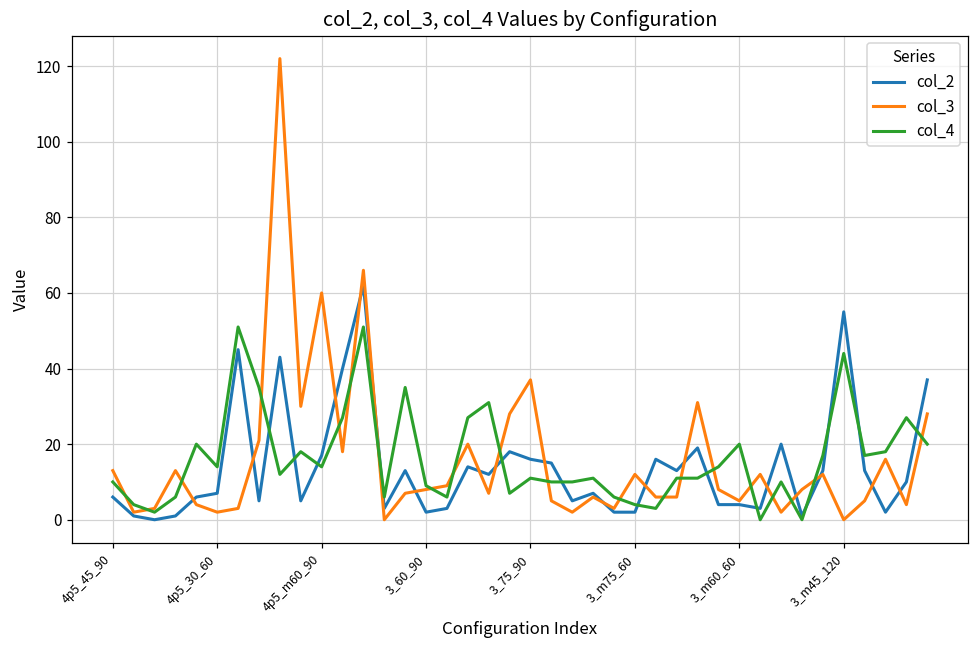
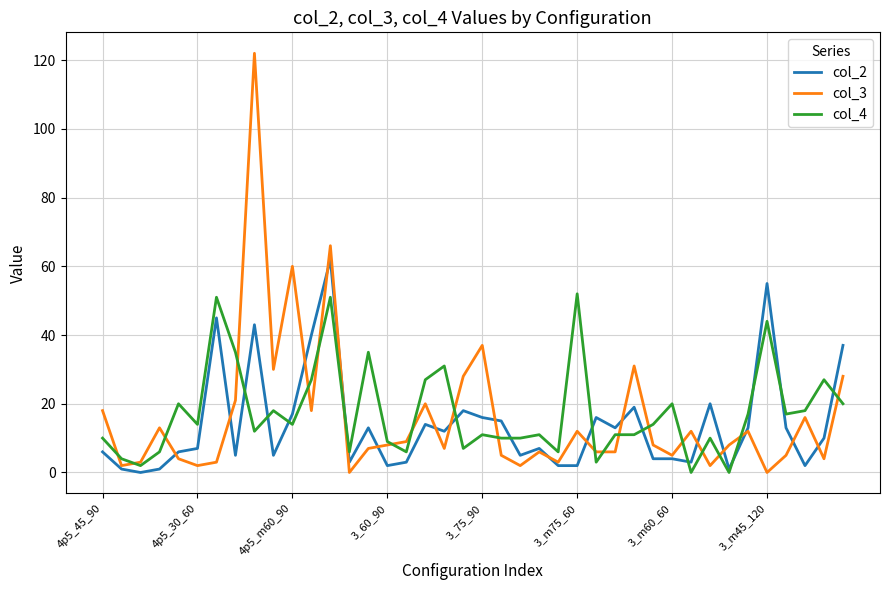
  {
    "col_2": {
      "4p5_45_90": 6,
      "4p5_30_60": 7,
      "4p5_m60_90": 17,
      "3_60_90": 2,
      "3_75_90": 16,
      "3_m75_60": 2,
      "3_m60_60": 4,
      "3_m45_120": 55
    },
    "col_3": {
-     "4p5_45_90": 13,
+     "4p5_45_90": 18,
      "4p5_30_60": 2,
      "4p5_m60_90": 60,
      "3_60_90": 8,
      "3_75_90": 37,
      "3_m75_60": 12,
      "3_m60_60": 5,
      "3_m45_120": 0
    },
    "col_4": {
      "4p5_45_90": 10,
      "4p5_30_60": 14,
      "4p5_m60_90": 14,
      "3_60_90": 9,
      "3_75_90": 11,
-     "3_m75_60": 4,
+     "3_m75_60": 52,
      "3_m60_60": 20,
      "3_m45_120": 44
    }
  }
